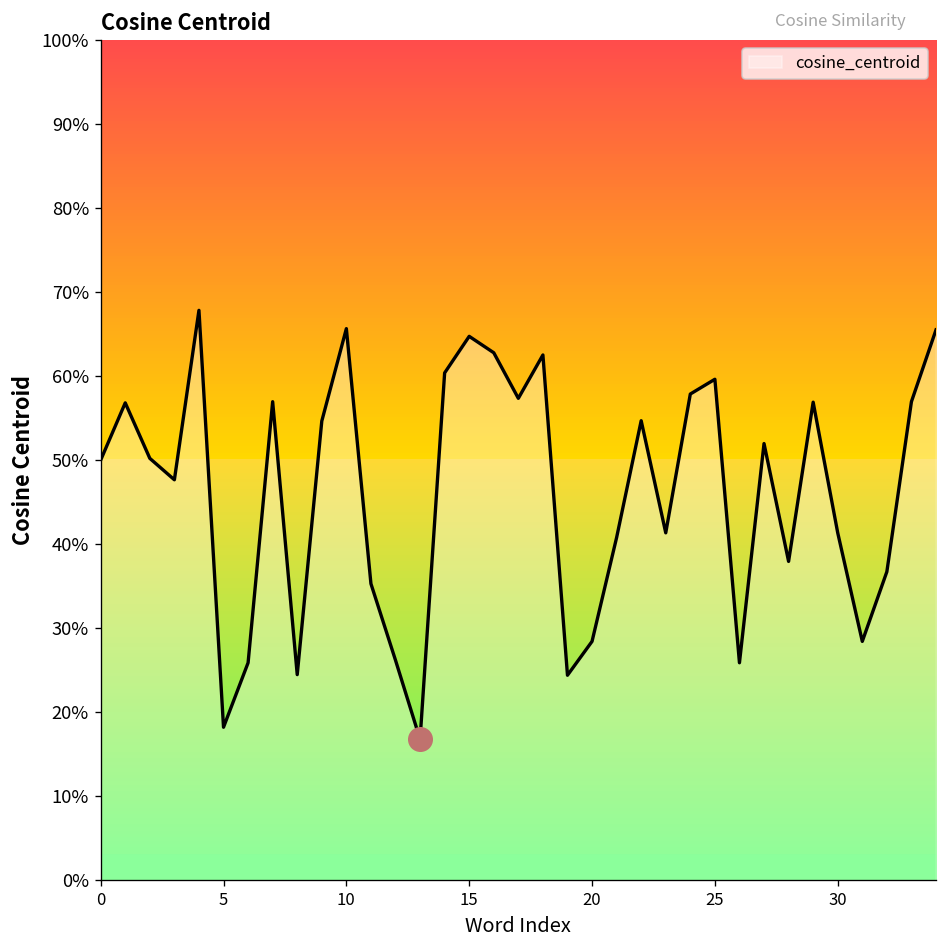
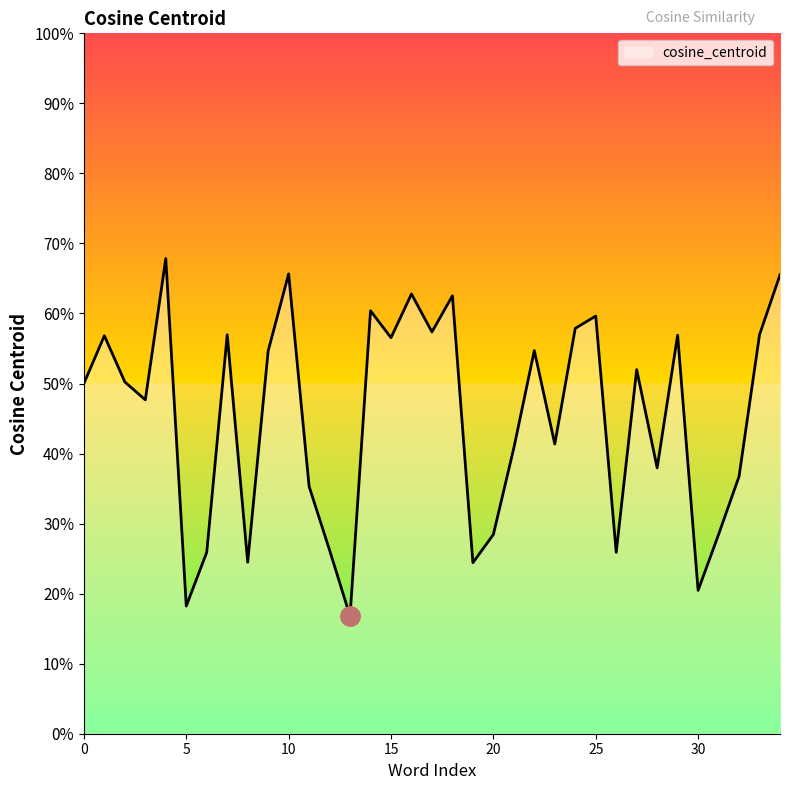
  {
    "cosine_centroid": {
      "0": "50%",
      "5": "18%",
      "10": "66%",
-     "15": "65%",
+     "15": "57%",
      "20": "28%",
      "25": "60%",
-     "30": "41%"
+     "30": "20%"
    }
  }
